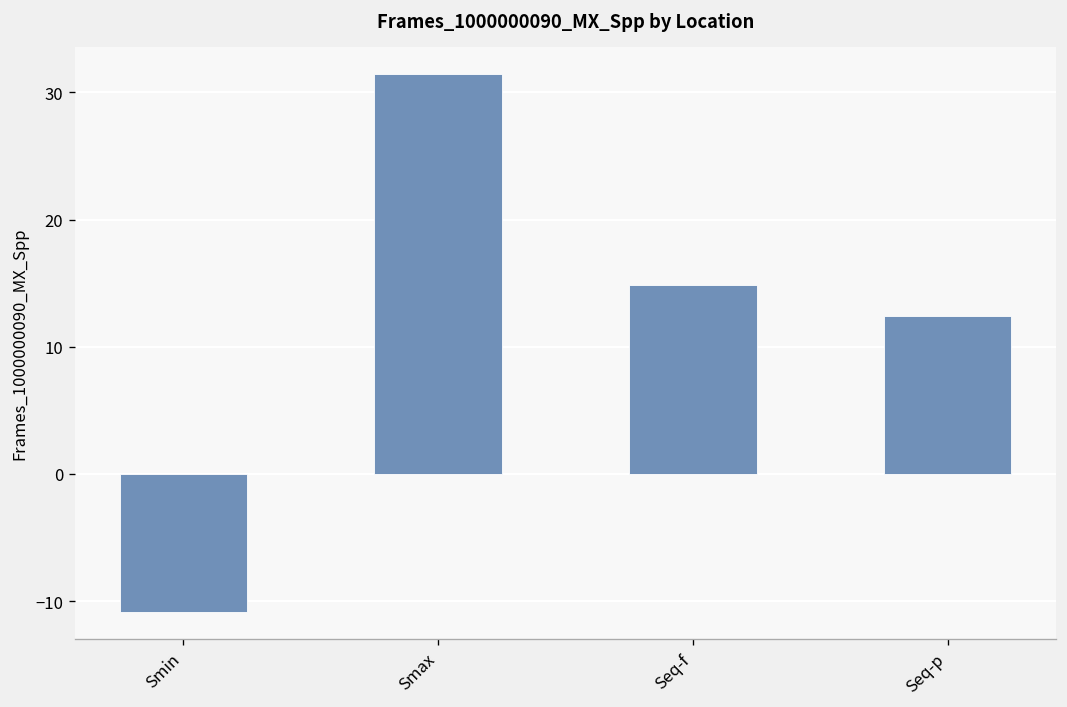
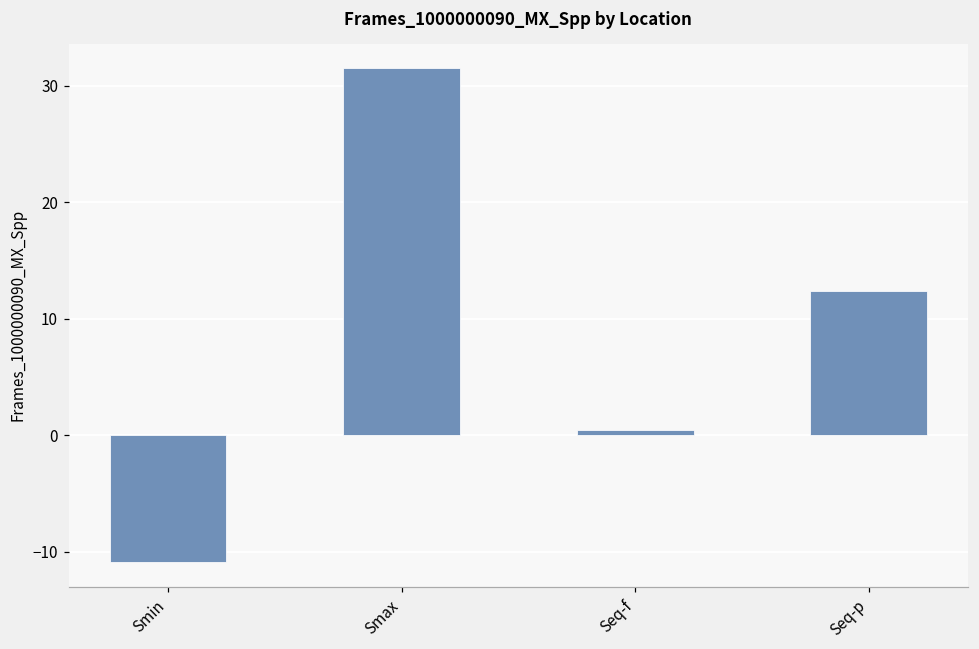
  {
    "Smin": -10.9,
    "Smax": 31.5,
-   "Seq-f": 14.9,
+   "Seq-f": 0.5,
    "Seq-p": 12.4
  }
